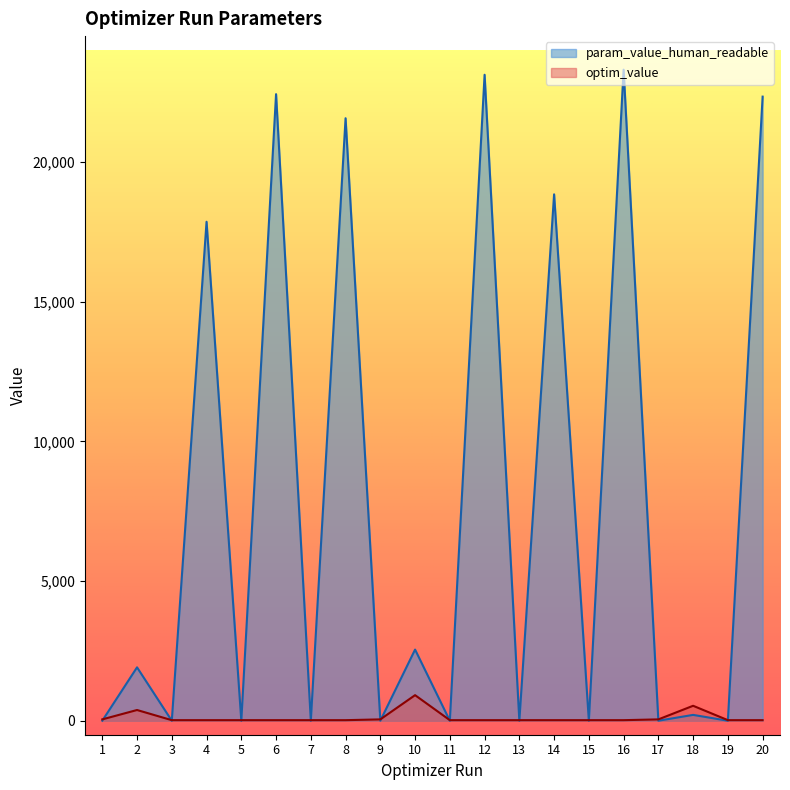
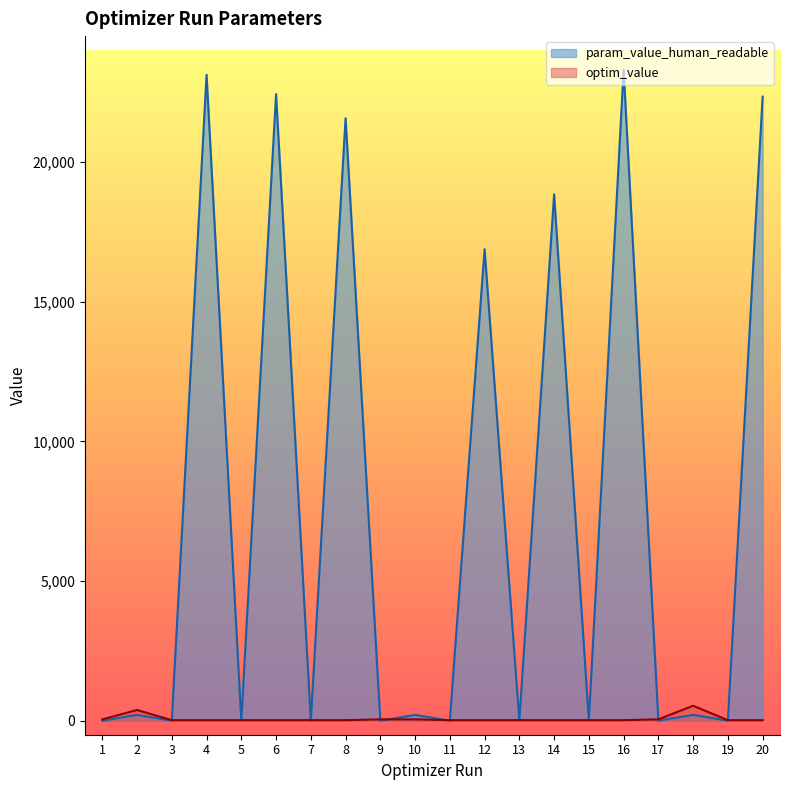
  {
    "param_value_human_readable": {
-     "2": "1,900",
-     "4": "17,900",
+     "2": "200",
+     "4": "23,100",
      "6": "22,400",
      "8": "21,600",
-     "10": "2,500",
-     "12": "23,100",
+     "10": "200",
+     "12": "16,900",
      "14": "18,800",
      "18": "200",
      "20": "22,300"
    },
    "optim_value": {
      "2": "400",
      "4": "0",
      "6": "0",
      "8": "0",
-     "10": "900",
+     "10": "0",
      "12": "0",
      "14": "0",
      "16": "0",
      "18": "500",
      "20": "0"
    }
  }
